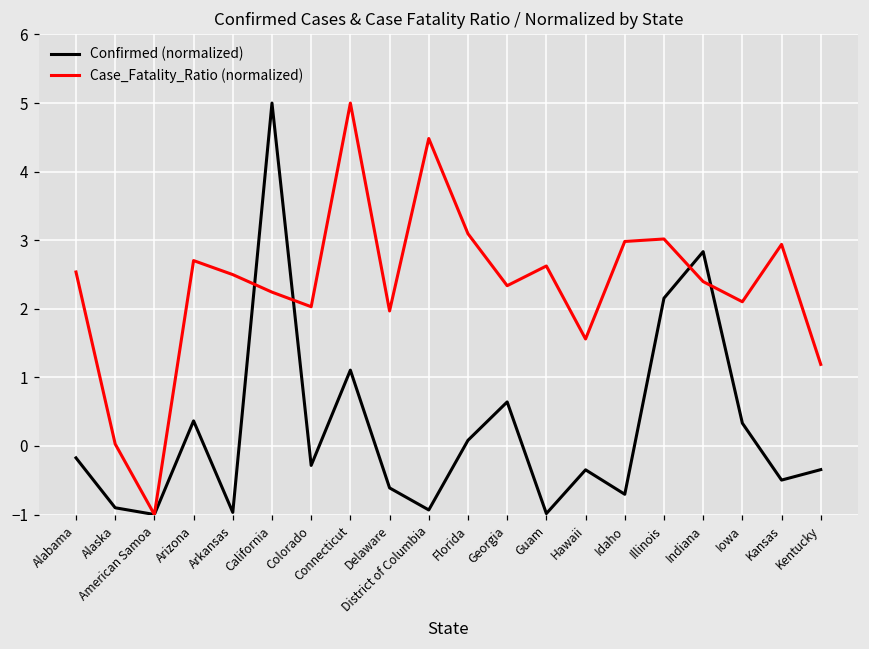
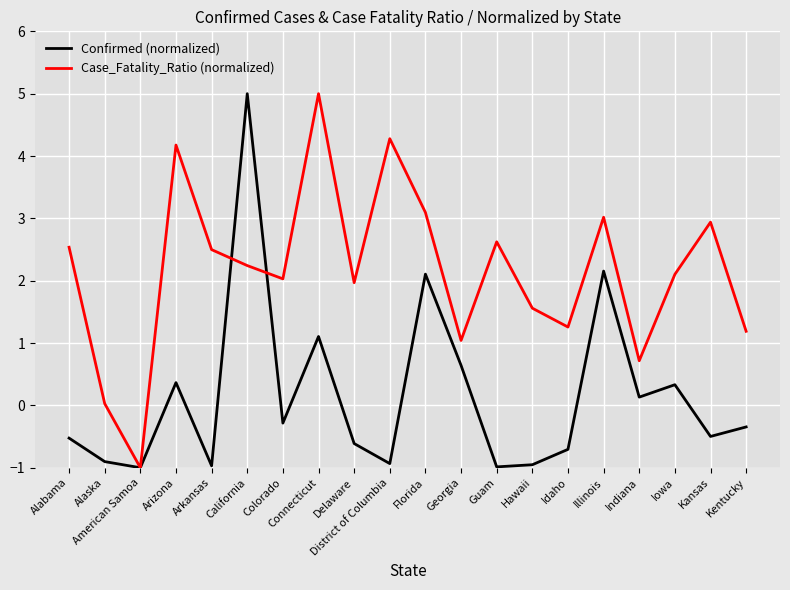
  {
    "Confirmed (normalized)": {
-     "Alabama": -0.2,
+     "Alabama": -0.5,
      "Alaska": -0.9,
      "Arizona": 0.4,
      "Arkansas": -1.0,
      "California": 5.0,
      "Colorado": -0.3,
      "Connecticut": 1.1,
      "Delaware": -0.6,
      "District of Columbia": -0.9,
-     "Florida": 0.1,
+     "Florida": 2.1,
      "Georgia": 0.6,
      "Guam": -1.0,
-     "Hawaii": -0.3,
+     "Hawaii": -1.0,
      "Idaho": -0.7,
      "Illinois": 2.2,
-     "Indiana": 2.8,
+     "Indiana": 0.1,
      "Iowa": 0.3,
      "Kansas": -0.5,
      "Kentucky": -0.3
    },
    "Case_Fatality_Ratio (normalized)": {
      "Alabama": 2.5,
      "Alaska": 0.0,
-     "Arizona": 2.7,
+     "Arizona": 4.2,
      "Arkansas": 2.5,
      "California": 2.2,
      "Colorado": 2.0,
      "Connecticut": 5.0,
      "Delaware": 2.0,
-     "District of Columbia": 4.5,
+     "District of Columbia": 4.3,
      "Florida": 3.1,
-     "Georgia": 2.3,
+     "Georgia": 1.0,
      "Guam": 2.6,
      "Hawaii": 1.6,
-     "Idaho": 3.0,
+     "Idaho": 1.3,
      "Illinois": 3.0,
-     "Indiana": 2.4,
+     "Indiana": 0.7,
      "Iowa": 2.1,
      "Kansas": 2.9,
      "Kentucky": 1.2
    }
  }
